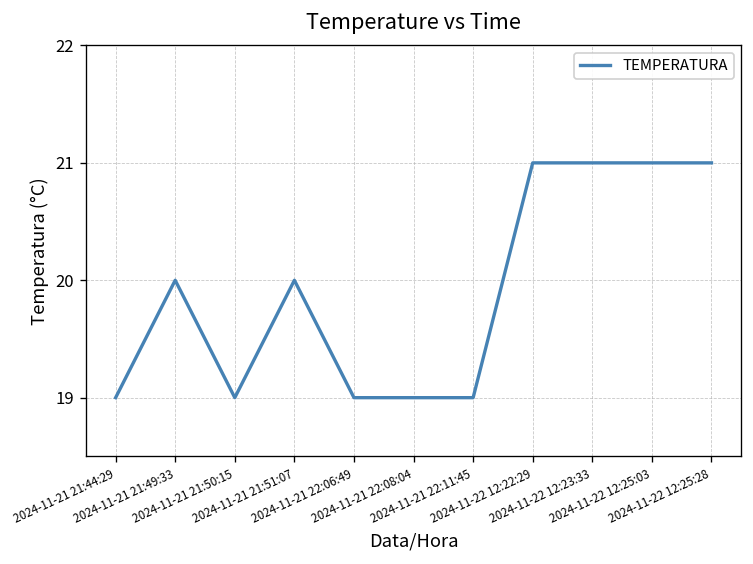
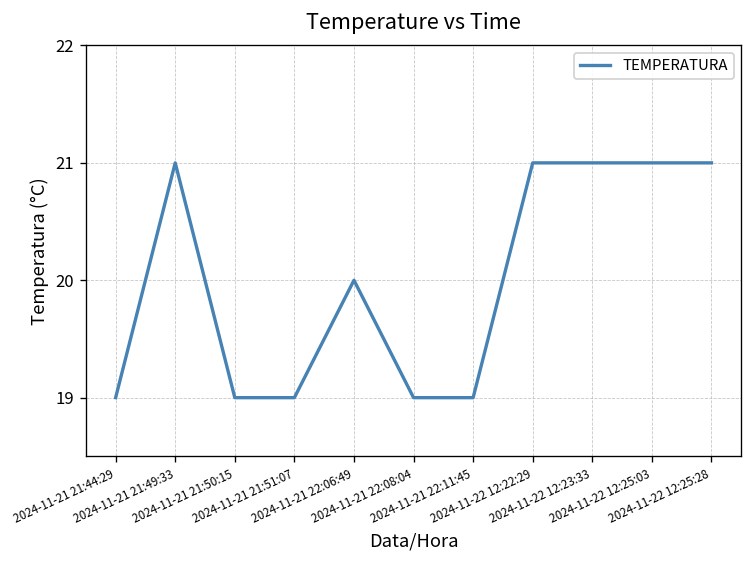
  {
    "2024-11-21 21:44:29": 19,
-   "2024-11-21 21:49:33": 20,
+   "2024-11-21 21:49:33": 21,
    "2024-11-21 21:50:15": 19,
-   "2024-11-21 21:51:07": 20,
-   "2024-11-21 22:06:49": 19,
+   "2024-11-21 21:51:07": 19,
+   "2024-11-21 22:06:49": 20,
    "2024-11-21 22:08:04": 19,
    "2024-11-21 22:11:45": 19,
    "2024-11-22 12:22:29": 21,
    "2024-11-22 12:23:33": 21,
    "2024-11-22 12:25:03": 21,
    "2024-11-22 12:25:28": 21
  }
